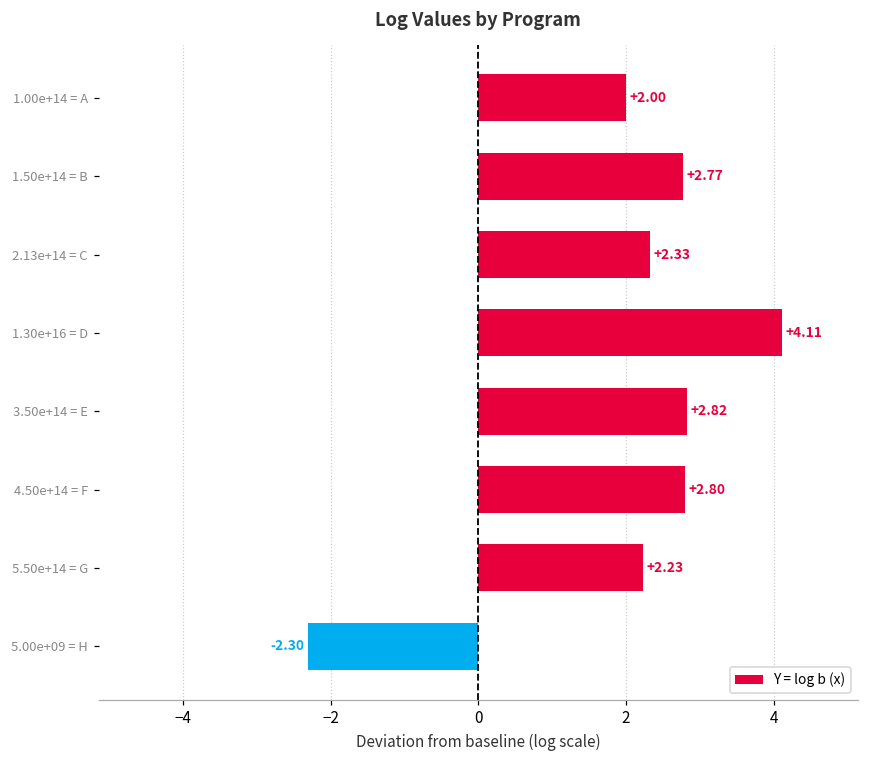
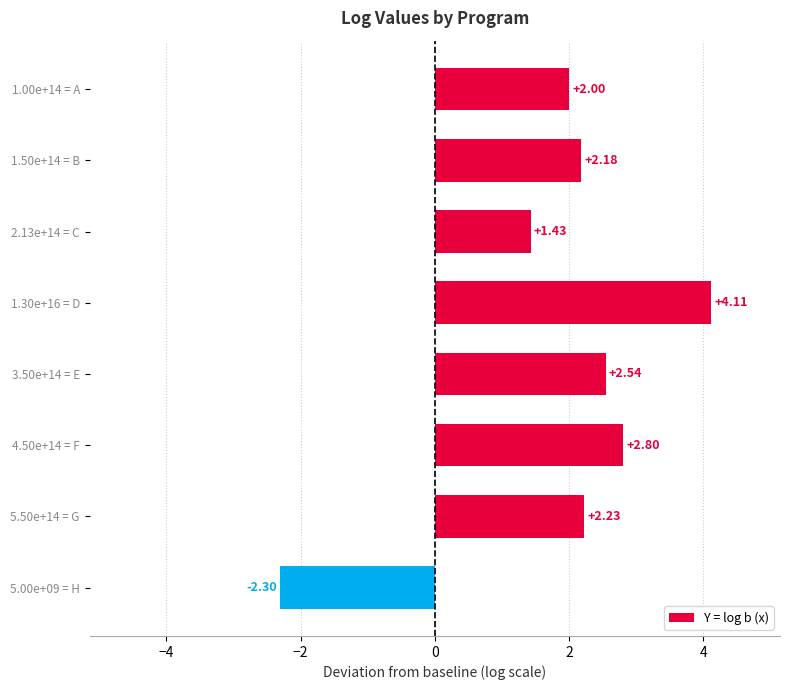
  {
    "1.00e+14 = A": "+2.00",
-   "1.50e+14 = B": "+2.77",
-   "2.13e+14 = C": "+2.33",
+   "1.50e+14 = B": "+2.18",
+   "2.13e+14 = C": "+1.43",
    "1.30e+16 = D": "+4.11",
-   "3.50e+14 = E": "+2.82",
+   "3.50e+14 = E": "+2.54",
    "4.50e+14 = F": "+2.80",
    "5.50e+14 = G": "+2.23",
    "5.00e+09 = H": "-2.30"
  }
